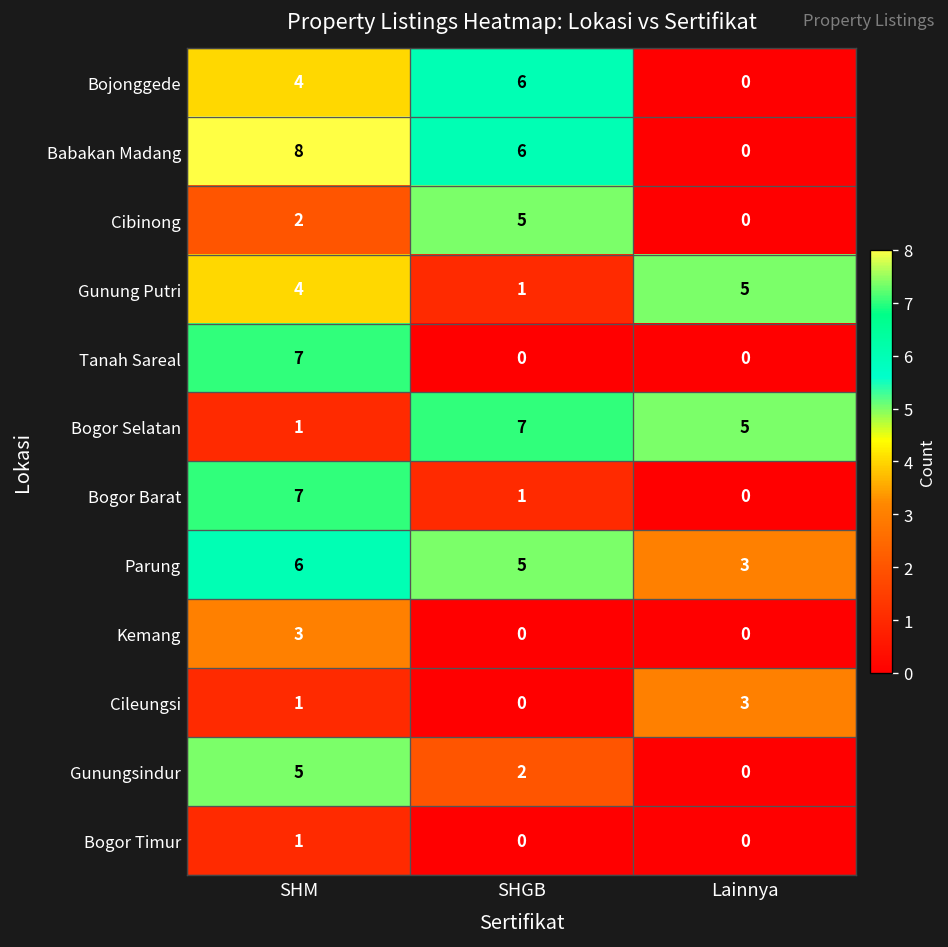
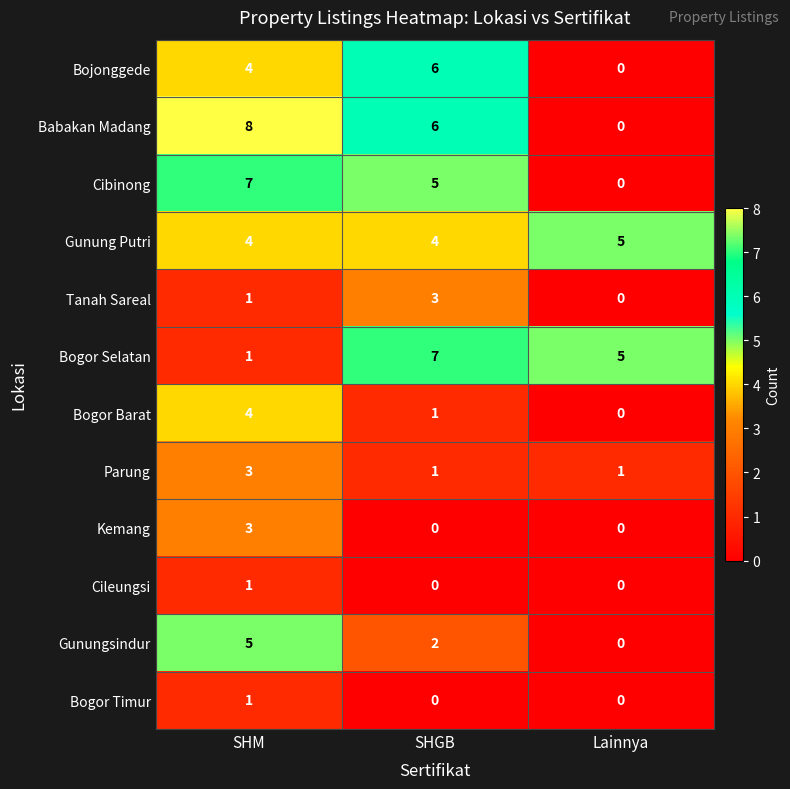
  {
    "Bojonggede": {
      "SHM": 4,
      "SHGB": 6,
      "Lainnya": 0
    },
    "Babakan Madang": {
      "SHM": 8,
      "SHGB": 6,
      "Lainnya": 0
    },
    "Cibinong": {
-     "SHM": 2,
+     "SHM": 7,
      "SHGB": 5,
      "Lainnya": 0
    },
    "Gunung Putri": {
      "SHM": 4,
-     "SHGB": 1,
+     "SHGB": 4,
      "Lainnya": 5
    },
    "Tanah Sareal": {
-     "SHM": 7,
-     "SHGB": 0,
+     "SHM": 1,
+     "SHGB": 3,
      "Lainnya": 0
    },
    "Bogor Selatan": {
      "SHM": 1,
      "SHGB": 7,
      "Lainnya": 5
    },
    "Bogor Barat": {
-     "SHM": 7,
+     "SHM": 4,
      "SHGB": 1,
      "Lainnya": 0
    },
    "Parung": {
-     "SHM": 6,
-     "SHGB": 5,
-     "Lainnya": 3
+     "SHM": 3,
+     "SHGB": 1,
+     "Lainnya": 1
    },
    "Kemang": {
      "SHM": 3,
      "SHGB": 0,
      "Lainnya": 0
    },
    "Cileungsi": {
      "SHM": 1,
      "SHGB": 0,
-     "Lainnya": 3
+     "Lainnya": 0
    },
    "Gunungsindur": {
      "SHM": 5,
      "SHGB": 2,
      "Lainnya": 0
    },
    "Bogor Timur": {
      "SHM": 1,
      "SHGB": 0,
      "Lainnya": 0
    }
  }
